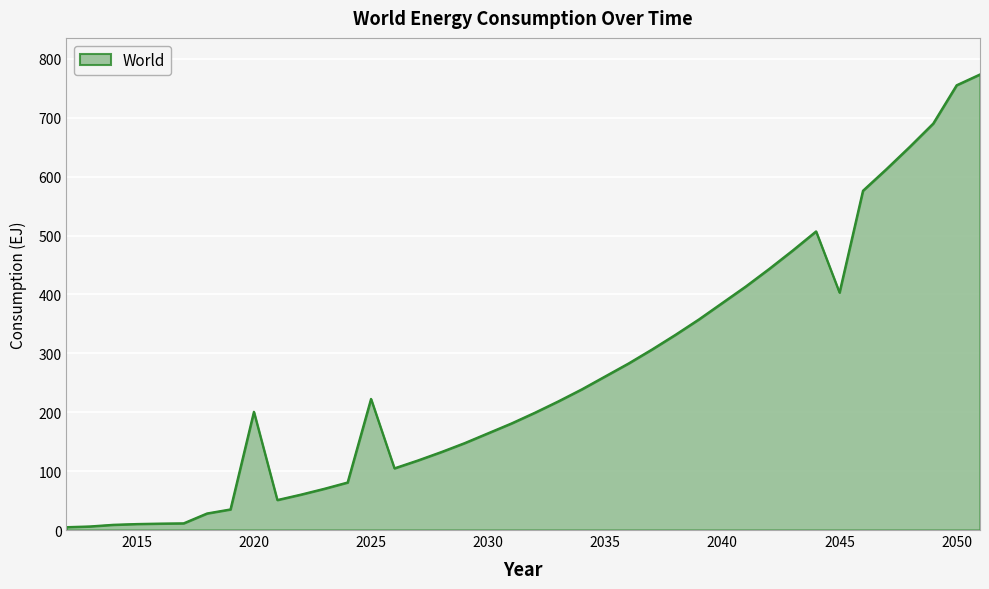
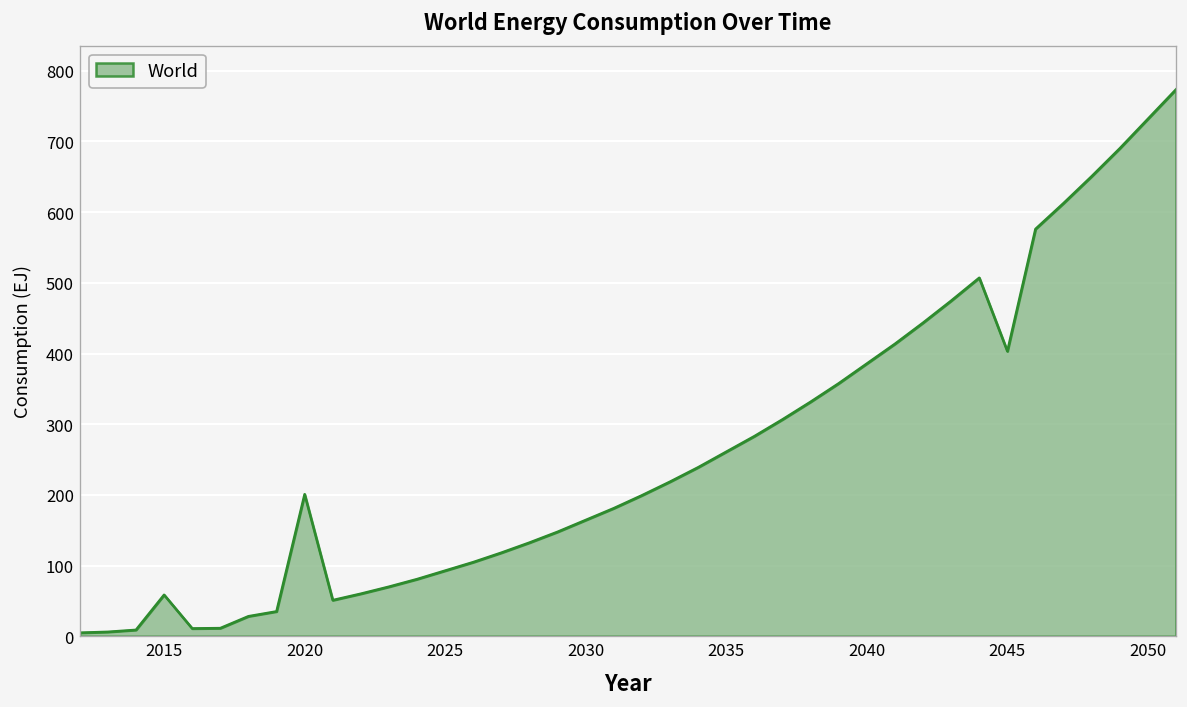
  {
-   "2015": 10,
+   "2015": 60,
    "2020": 200,
-   "2025": 220,
+   "2025": 90,
    "2030": 160,
    "2035": 260,
    "2040": 390,
    "2045": 400,
-   "2050": 760
+   "2050": 730
  }
